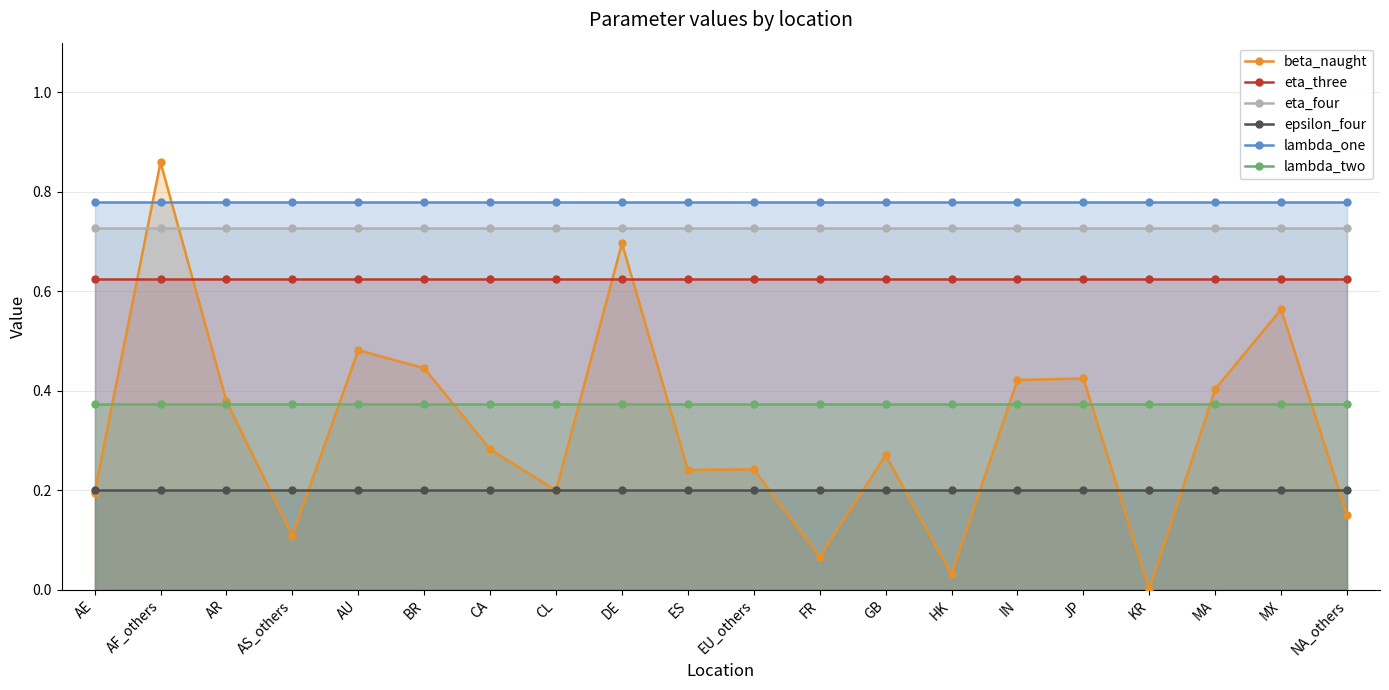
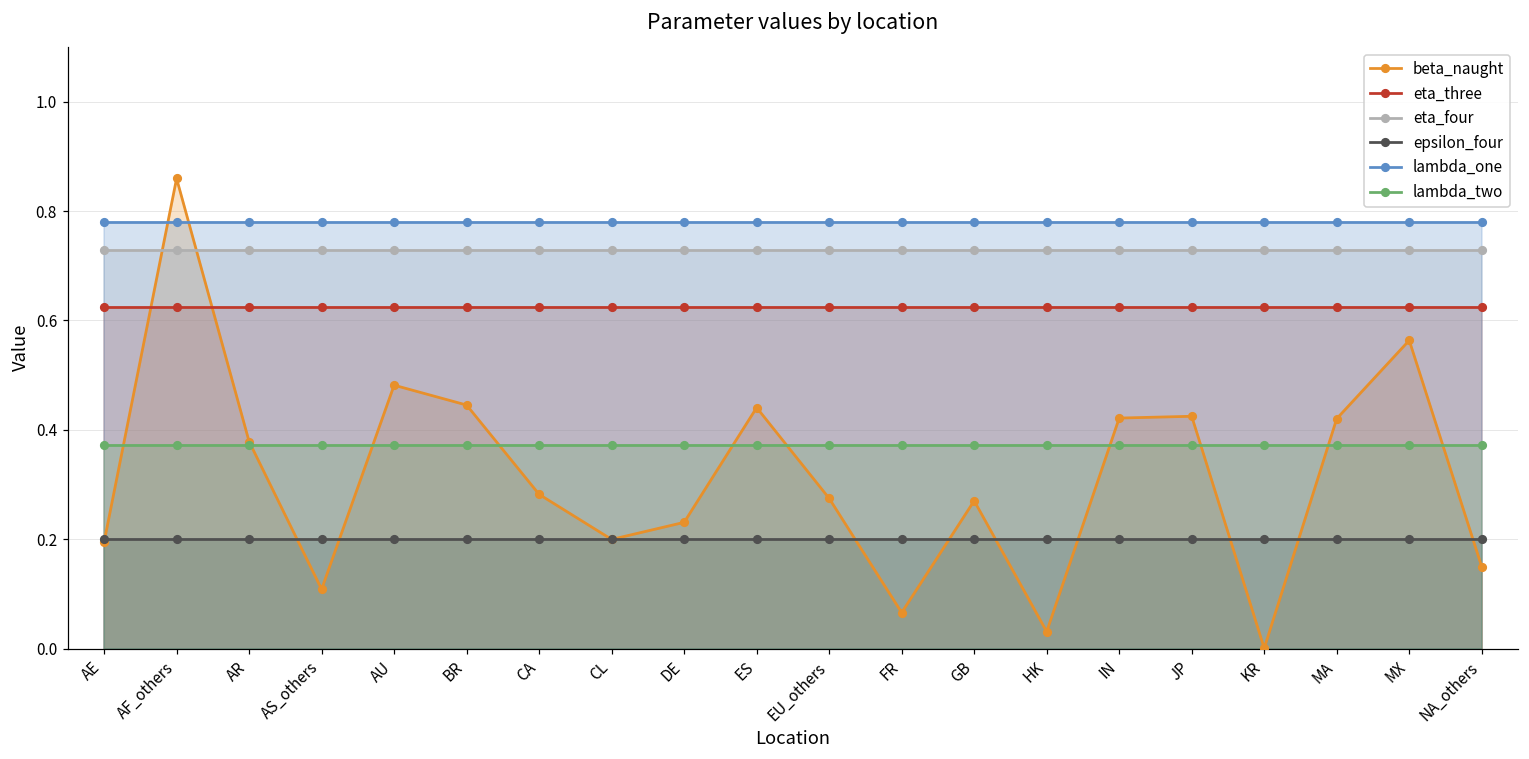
  {
    "beta_naught": {
      "AE": 0.19,
      "AF_others": 0.86,
      "AR": 0.38,
      "AS_others": 0.11,
      "AU": 0.48,
      "BR": 0.45,
      "CA": 0.28,
-     "DE": 0.70,
-     "ES": 0.24,
-     "EU_others": 0.24,
+     "DE": 0.23,
+     "ES": 0.44,
+     "EU_others": 0.27,
      "FR": 0.07,
      "GB": 0.27,
      "HK": 0.03,
      "IN": 0.42,
      "JP": 0.42,
      "KR": 0.00,
-     "MA": 0.40,
+     "MA": 0.42,
      "MX": 0.56,
      "NA_others": 0.15
    },
    "eta_three": {
      "AE": 0.63,
      "AF_others": 0.63,
      "AR": 0.63,
      "AS_others": 0.63,
      "AU": 0.63,
      "BR": 0.63,
      "CA": 0.63,
      "CL": 0.63,
      "DE": 0.63,
      "ES": 0.63,
      "EU_others": 0.63,
      "FR": 0.63,
      "GB": 0.63,
      "HK": 0.63,
      "IN": 0.63,
      "JP": 0.63,
      "KR": 0.63,
      "MA": 0.63,
      "MX": 0.63,
      "NA_others": 0.63
    },
    "eta_four": {
      "AE": 0.73,
      "AF_others": 0.73,
      "AR": 0.73,
      "AS_others": 0.73,
      "AU": 0.73,
      "BR": 0.73,
      "CA": 0.73,
      "CL": 0.73,
      "DE": 0.73,
      "ES": 0.73,
      "EU_others": 0.73,
      "FR": 0.73,
      "GB": 0.73,
      "HK": 0.73,
      "IN": 0.73,
      "JP": 0.73,
      "KR": 0.73,
      "MA": 0.73,
      "MX": 0.73,
      "NA_others": 0.73
    },
    "epsilon_four": {
      "AE": 0.20,
      "AF_others": 0.20,
      "AR": 0.20,
      "AS_others": 0.20,
      "AU": 0.20,
      "BR": 0.20,
      "CA": 0.20,
      "DE": 0.20,
      "ES": 0.20,
      "EU_others": 0.20,
      "FR": 0.20,
      "GB": 0.20,
      "HK": 0.20,
      "IN": 0.20,
      "JP": 0.20,
      "KR": 0.20,
      "MA": 0.20,
      "MX": 0.20,
      "NA_others": 0.20
    },
    "lambda_one": {
      "AE": 0.78,
      "AF_others": 0.78,
      "AR": 0.78,
      "AS_others": 0.78,
      "AU": 0.78,
      "BR": 0.78,
      "CA": 0.78,
      "CL": 0.78,
      "DE": 0.78,
      "ES": 0.78,
      "EU_others": 0.78,
      "FR": 0.78,
      "GB": 0.78,
      "HK": 0.78,
      "IN": 0.78,
      "JP": 0.78,
      "KR": 0.78,
      "MA": 0.78,
      "MX": 0.78,
      "NA_others": 0.78
    },
    "lambda_two": {
      "AE": 0.37,
      "AF_others": 0.37,
      "AR": 0.37,
      "AS_others": 0.37,
      "AU": 0.37,
      "BR": 0.37,
      "CA": 0.37,
      "CL": 0.37,
      "DE": 0.37,
      "ES": 0.37,
      "EU_others": 0.37,
      "FR": 0.37,
      "GB": 0.37,
      "HK": 0.37,
      "IN": 0.37,
      "JP": 0.37,
      "KR": 0.37,
      "MA": 0.37,
      "MX": 0.37,
      "NA_others": 0.37
    }
  }
